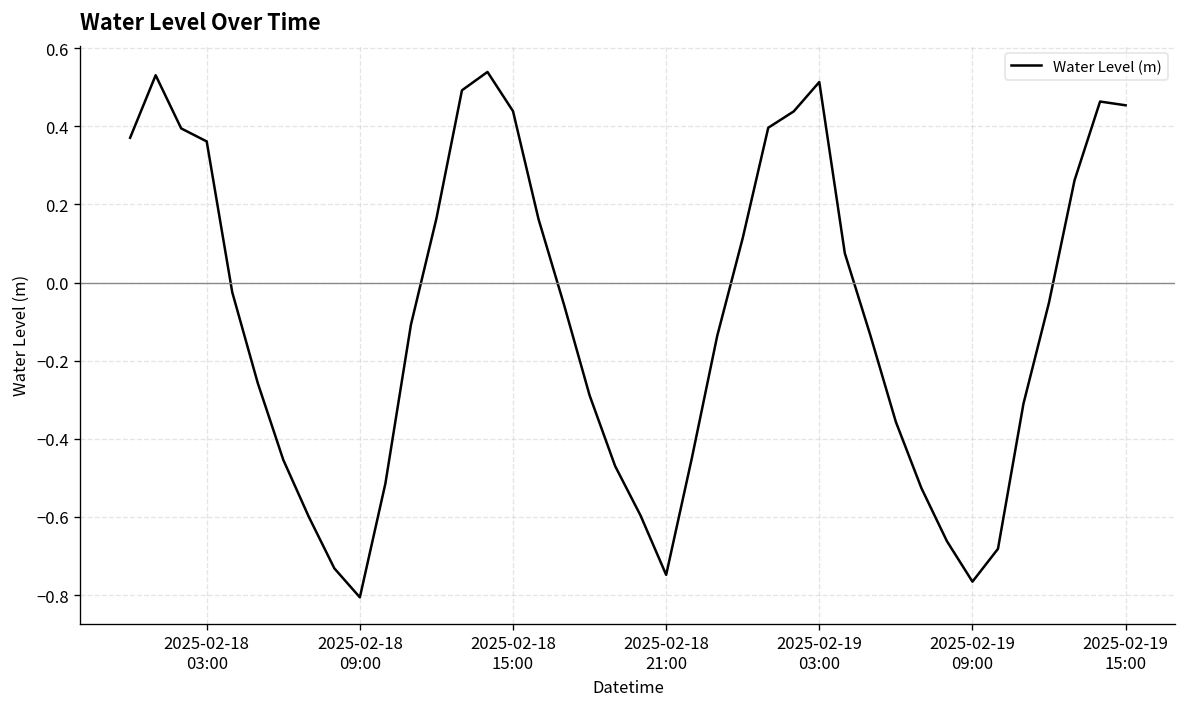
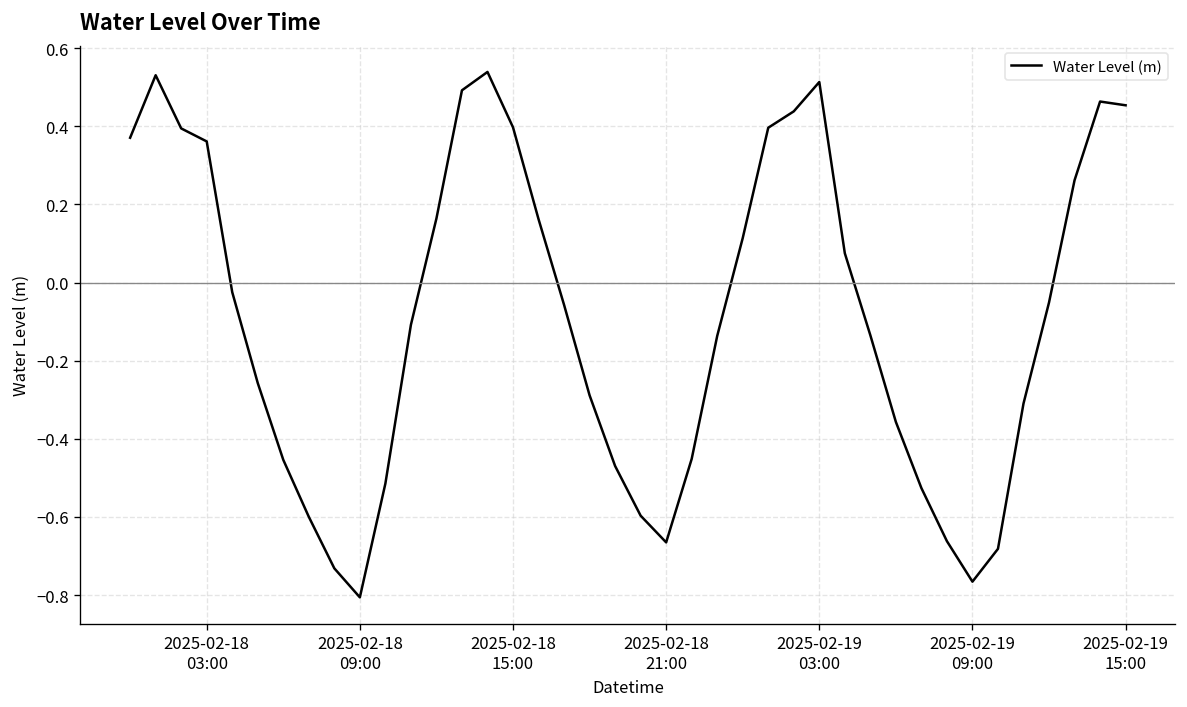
  {
    "2025-02-18 03:00": 0.36,
    "2025-02-18 09:00": -0.81,
-   "2025-02-18 15:00": 0.44,
-   "2025-02-18 21:00": -0.75,
+   "2025-02-18 15:00": 0.40,
+   "2025-02-18 21:00": -0.67,
    "2025-02-19 03:00": 0.51,
    "2025-02-19 09:00": -0.77,
    "2025-02-19 15:00": 0.45
  }
